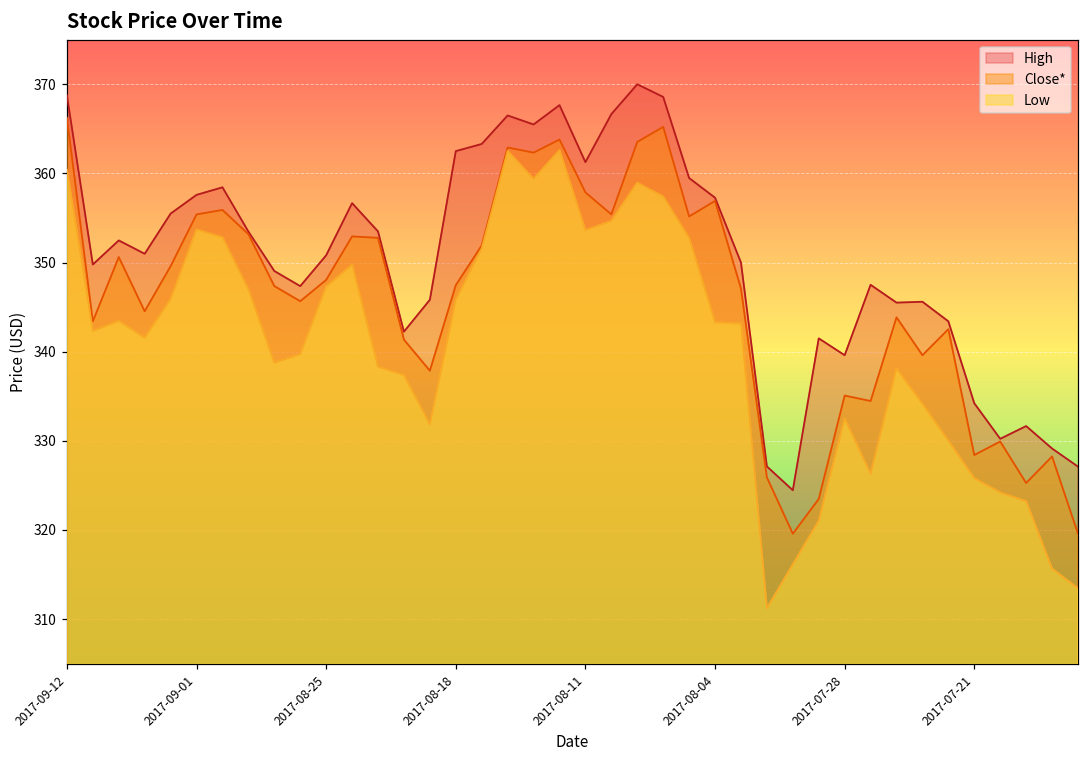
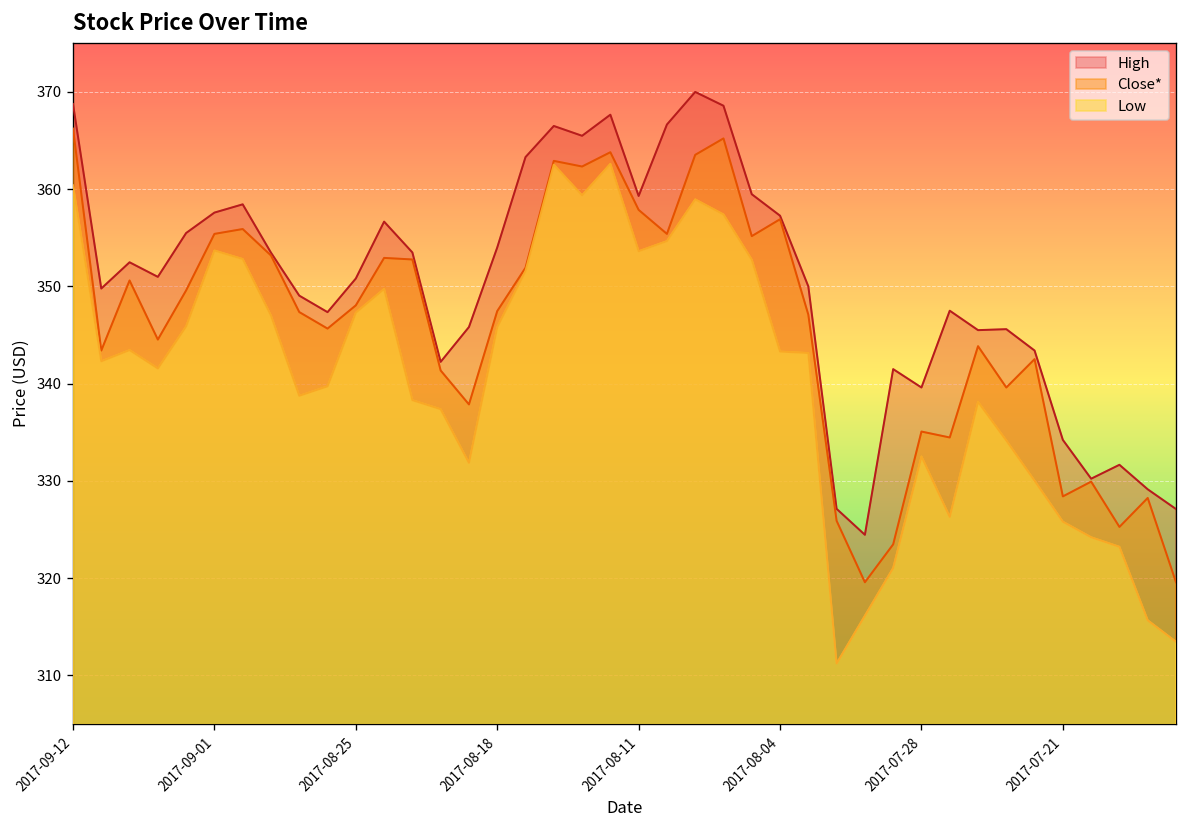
  {
    "High": {
      "2017-09-12": 369,
      "2017-09-01": 358,
      "2017-08-25": 351,
-     "2017-08-18": 363,
-     "2017-08-11": 361,
+     "2017-08-18": 354,
+     "2017-08-11": 359,
      "2017-08-04": 357,
      "2017-07-28": 340,
      "2017-07-21": 334
    }
  }
